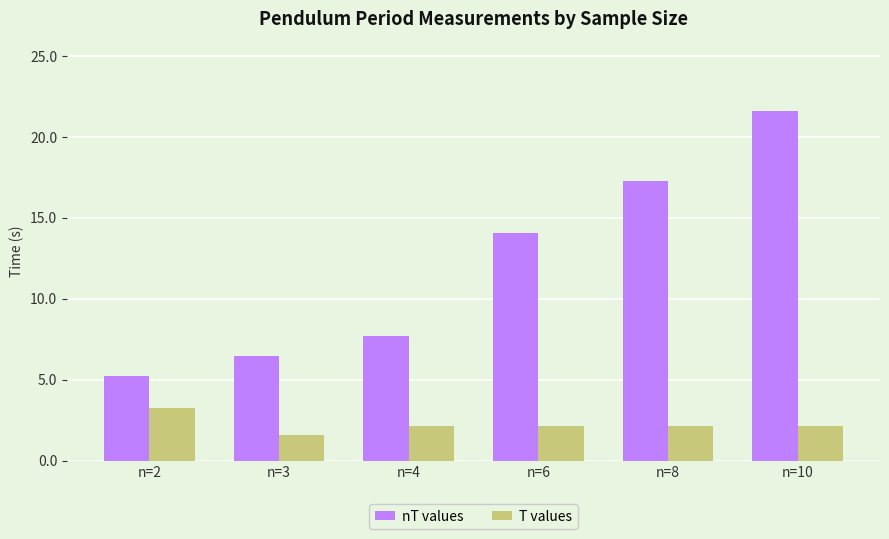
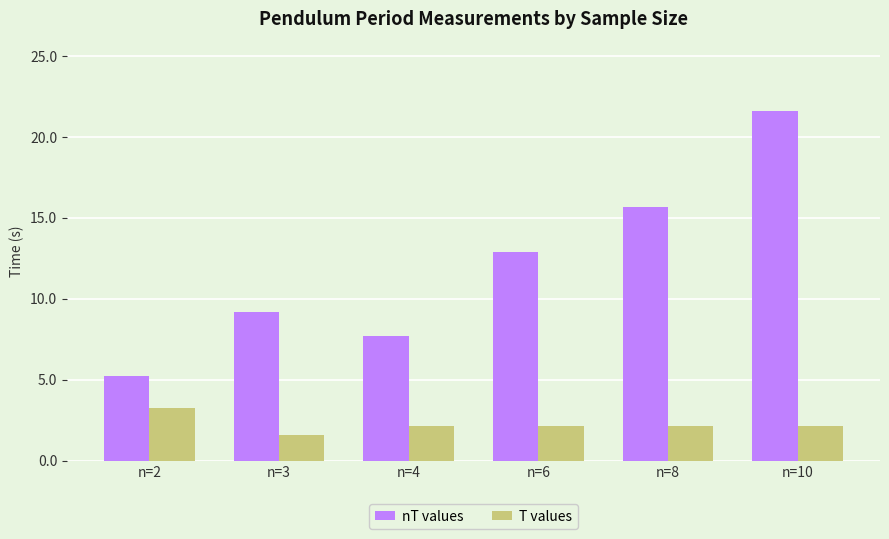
  {
    "nT values": {
      "n=2": 5.2,
-     "n=3": 6.4,
+     "n=3": 9.2,
      "n=4": 7.7,
-     "n=6": 14.0,
-     "n=8": 17.3,
+     "n=6": 12.9,
+     "n=8": 15.7,
      "n=10": 21.6
    },
    "T values": {
      "n=2": 3.2,
      "n=3": 1.6,
      "n=4": 2.2,
      "n=6": 2.2,
      "n=8": 2.2,
      "n=10": 2.2
    }
  }
